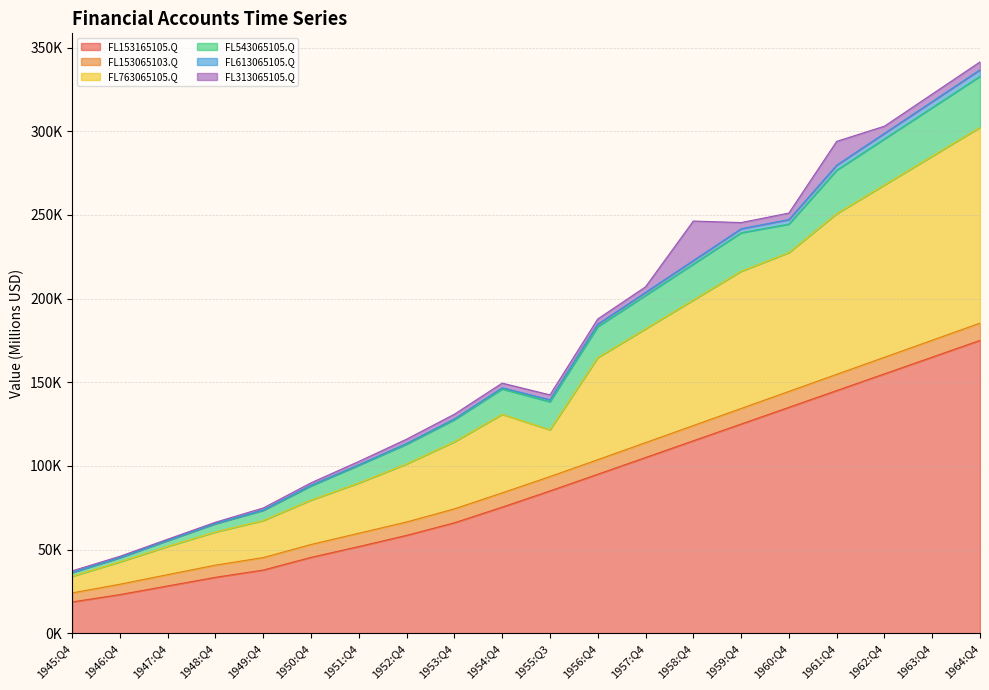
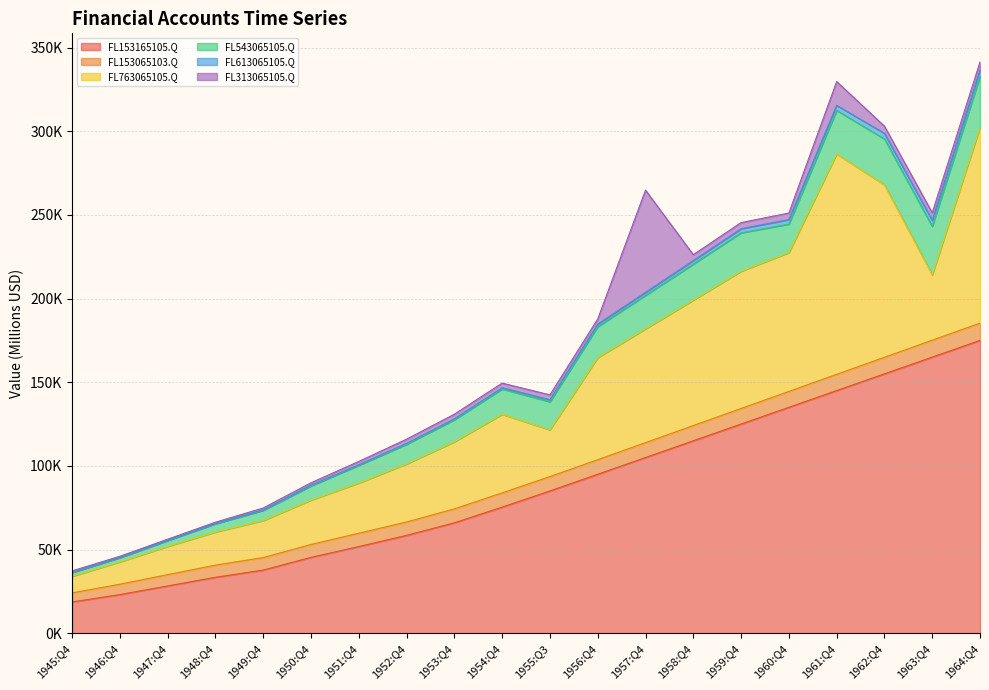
  {
    "FL763065105.Q": {
      "1945:Q4": 10000,
      "1946:Q4": 13000,
      "1947:Q4": 17000,
      "1948:Q4": 20000,
      "1949:Q4": 22000,
      "1950:Q4": 27000,
      "1951:Q4": 30000,
      "1952:Q4": 35000,
      "1953:Q4": 40000,
      "1954:Q4": 47000,
      "1955:Q3": 28000,
      "1956:Q4": 61000,
      "1957:Q4": 68000,
      "1958:Q4": 75000,
      "1959:Q4": 82000,
      "1960:Q4": 83000,
-     "1961:Q4": 96000,
+     "1961:Q4": 132000,
      "1962:Q4": 103000,
-     "1963:Q4": 110000,
+     "1963:Q4": 39000,
      "1964:Q4": 117000
    },
    "FL543065105.Q": {
      "1956:Q4": 19000,
      "1957:Q4": 20000,
      "1958:Q4": 22000,
      "1959:Q4": 23000,
      "1960:Q4": 17000,
      "1961:Q4": 26000,
      "1962:Q4": 28000,
      "1963:Q4": 29000,
      "1964:Q4": 31000
    },
    "FL613065105.Q": {
      "1956:Q4": 2000,
      "1957:Q4": 2000,
      "1958:Q4": 2000,
      "1959:Q4": 2000,
      "1960:Q4": 3000,
      "1961:Q4": 3000,
      "1962:Q4": 3000,
      "1963:Q4": 4000,
      "1964:Q4": 4000
    },
    "FL313065105.Q": {
      "1951:Q4": 2000,
      "1952:Q4": 3000,
      "1953:Q4": 3000,
      "1954:Q4": 3000,
      "1955:Q3": 3000,
      "1956:Q4": 3000,
-     "1957:Q4": 3000,
-     "1958:Q4": 24000,
+     "1957:Q4": 61000,
+     "1958:Q4": 4000,
      "1959:Q4": 4000,
      "1960:Q4": 4000,
      "1961:Q4": 14000,
      "1962:Q4": 4000,
      "1963:Q4": 5000,
      "1964:Q4": 5000
    }
  }
